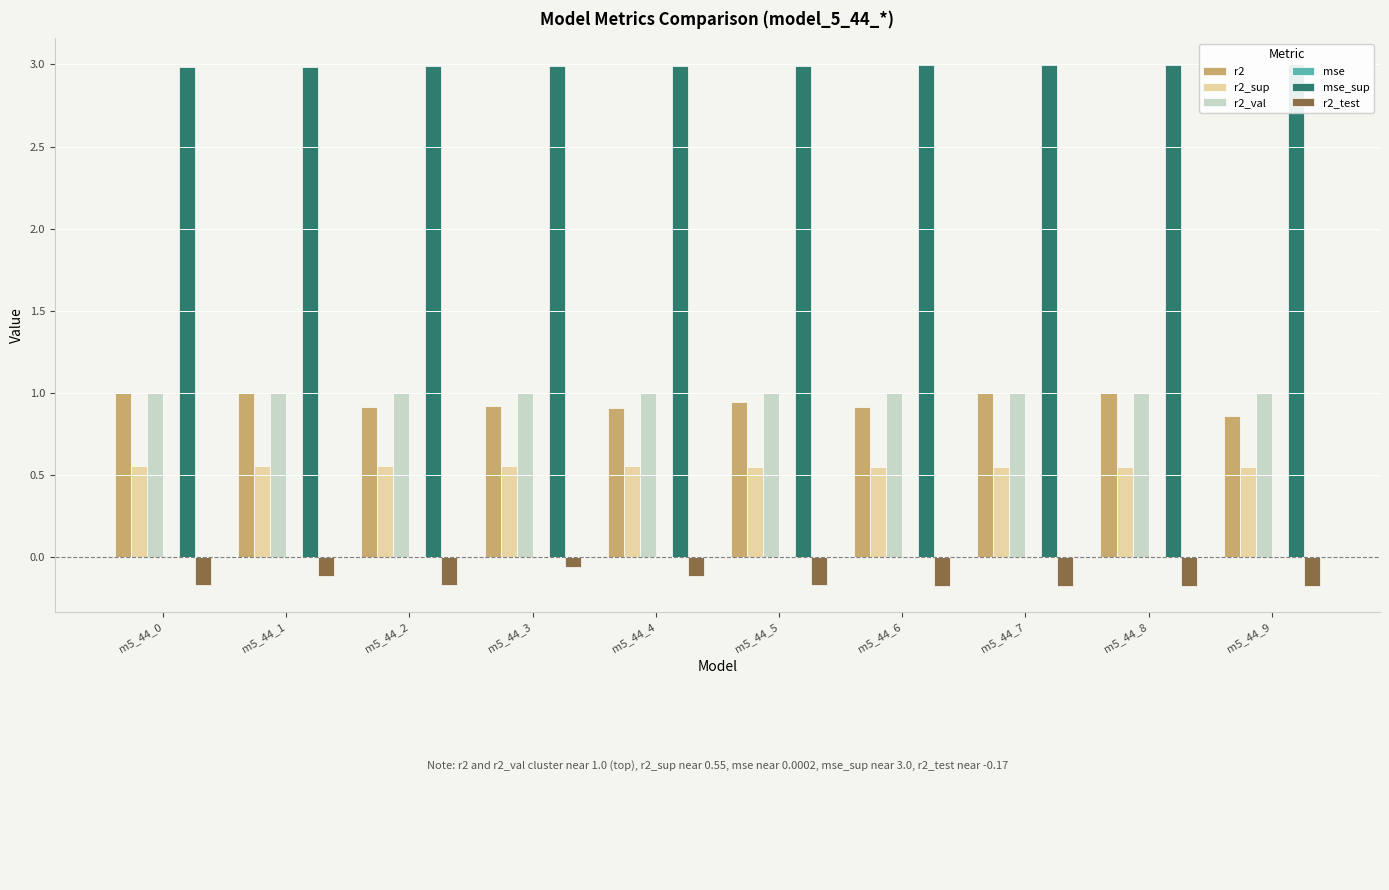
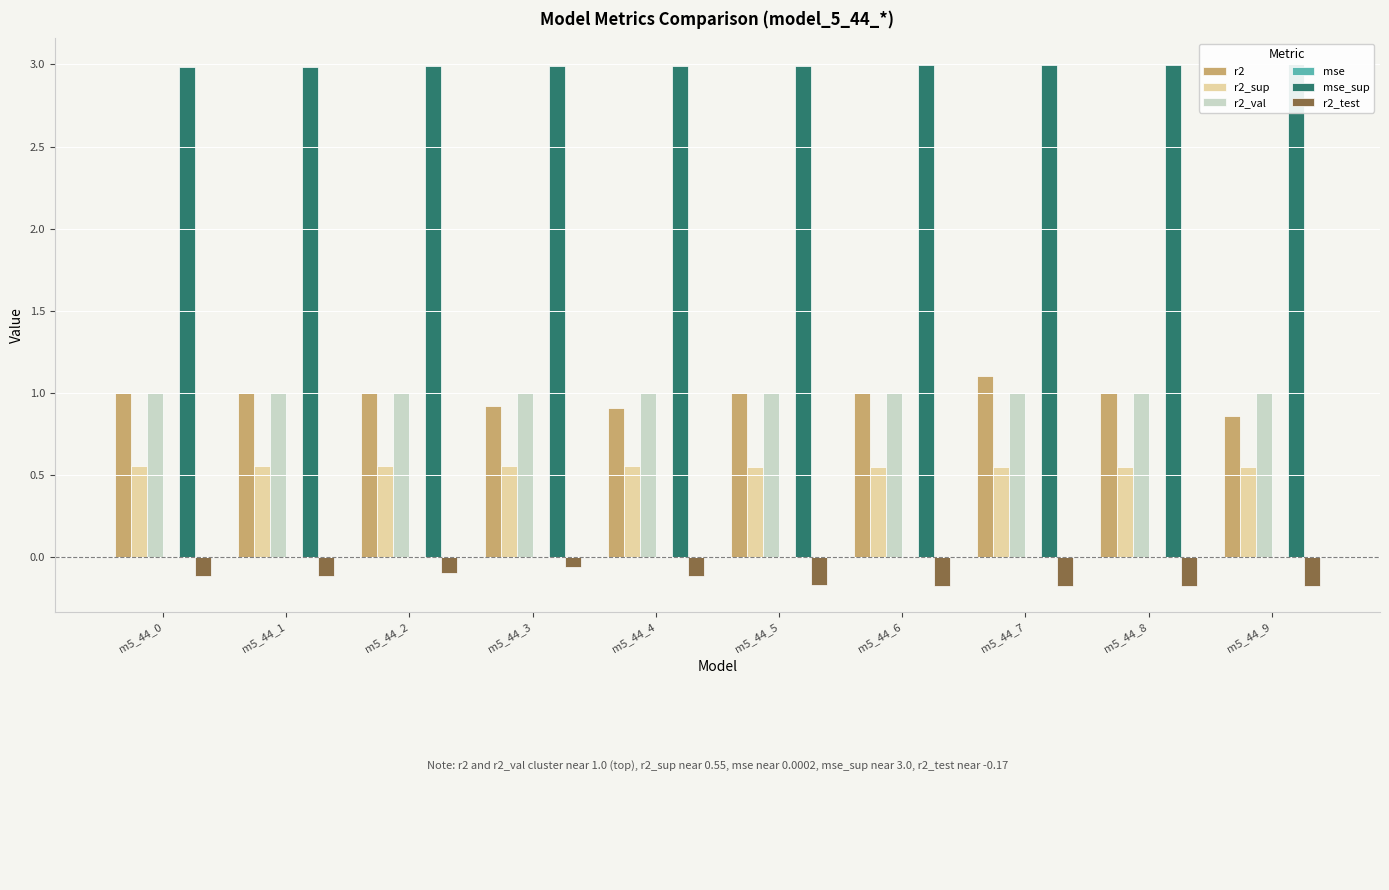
  {
    "r2": {
      "m5_44_0": 1.00,
      "m5_44_1": 1.00,
-     "m5_44_2": 0.91,
+     "m5_44_2": 1.00,
      "m5_44_3": 0.92,
      "m5_44_4": 0.91,
-     "m5_44_5": 0.95,
-     "m5_44_6": 0.91,
-     "m5_44_7": 1.00,
+     "m5_44_5": 1.00,
+     "m5_44_6": 1.00,
+     "m5_44_7": 1.10,
      "m5_44_8": 1.00,
      "m5_44_9": 0.86
    },
    "mse_sup": {
      "m5_44_0": 2.98,
      "m5_44_1": 2.99,
      "m5_44_2": 2.99,
      "m5_44_3": 2.99,
      "m5_44_4": 2.99,
      "m5_44_5": 2.99,
      "m5_44_6": 3.00,
      "m5_44_7": 3.00,
      "m5_44_8": 3.00
    },
    "r2_test": {
-     "m5_44_0": -0.17,
+     "m5_44_0": -0.11,
      "m5_44_1": -0.11,
-     "m5_44_2": -0.17,
+     "m5_44_2": -0.10,
      "m5_44_3": -0.06,
      "m5_44_4": -0.11,
      "m5_44_5": -0.17,
      "m5_44_6": -0.17,
      "m5_44_7": -0.17,
      "m5_44_8": -0.17,
      "m5_44_9": -0.17
    }
  }
